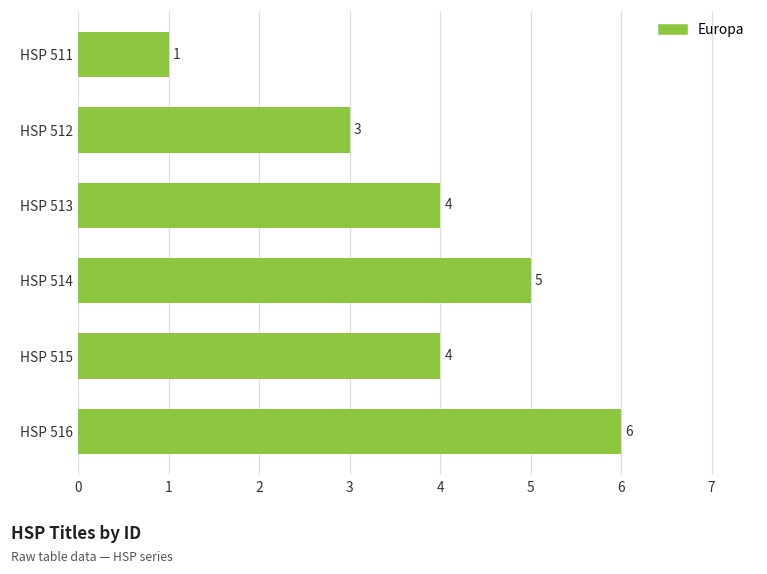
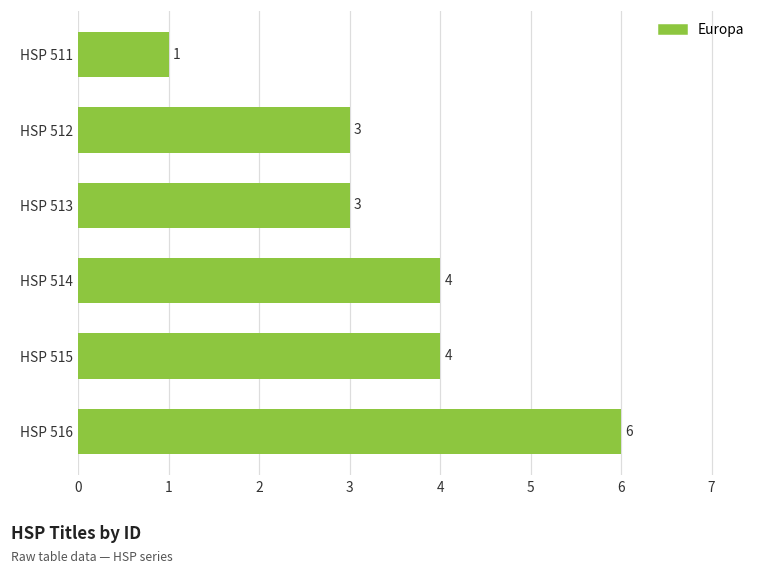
  {
    "HSP 511": 1,
    "HSP 512": 3,
-   "HSP 513": 4,
-   "HSP 514": 5,
+   "HSP 513": 3,
+   "HSP 514": 4,
    "HSP 515": 4,
    "HSP 516": 6
  }
